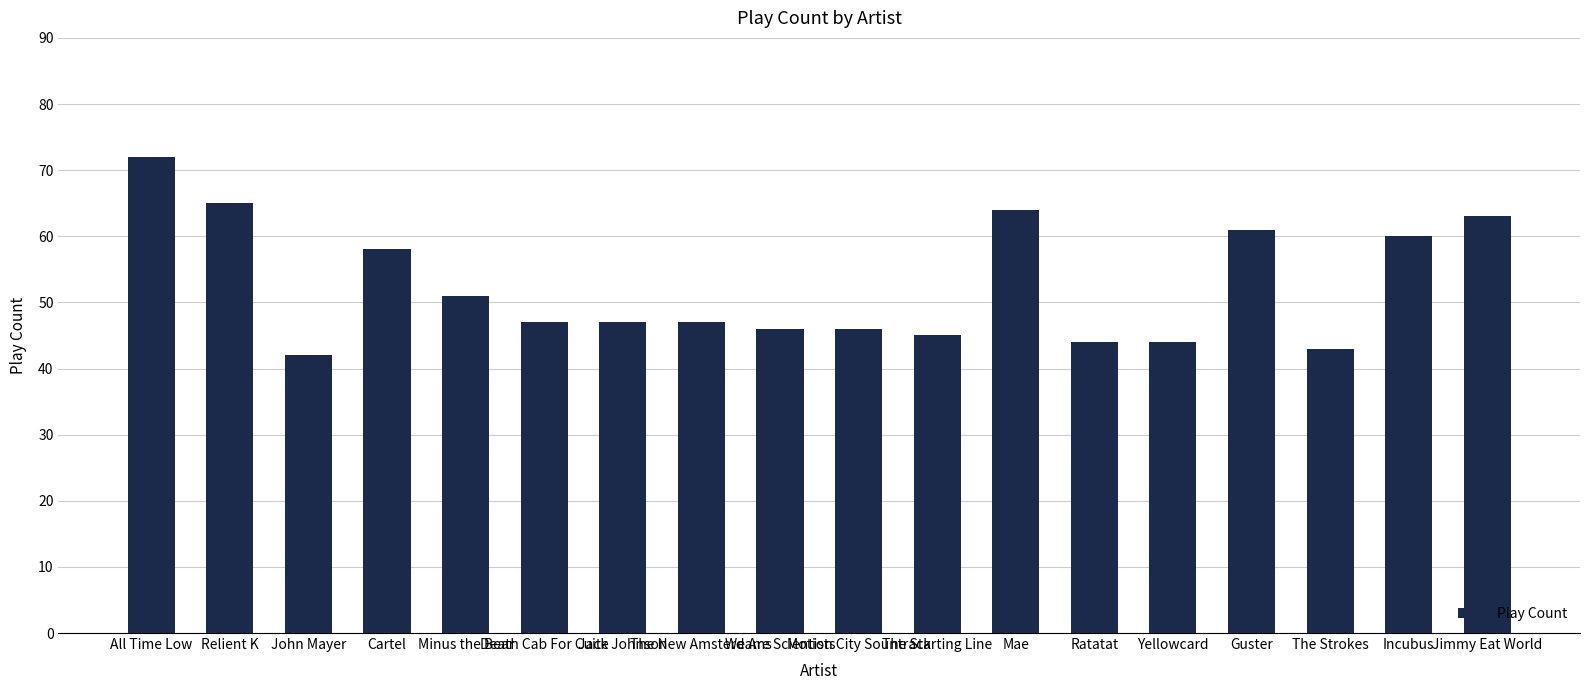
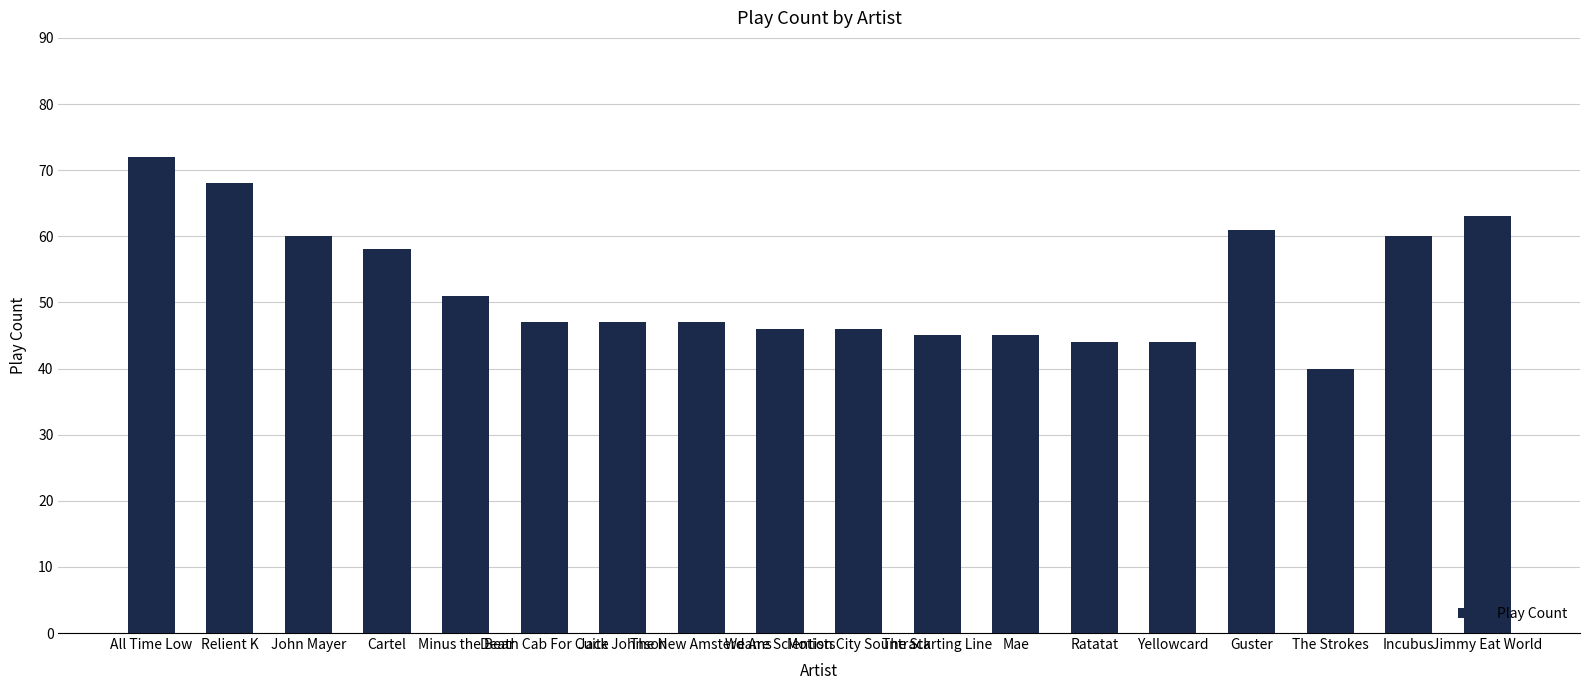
  {
    "All Time Low": 72,
-   "Relient K": 65,
-   "John Mayer": 42,
+   "Relient K": 68,
+   "John Mayer": 60,
    "Cartel": 58,
-   "Mae": 64,
+   "Mae": 45,
    "Ratatat": 44,
    "Yellowcard": 44,
    "Guster": 61,
-   "The Strokes": 43,
+   "The Strokes": 40,
    "Incubus": 60,
    "Jimmy Eat World": 63
  }
